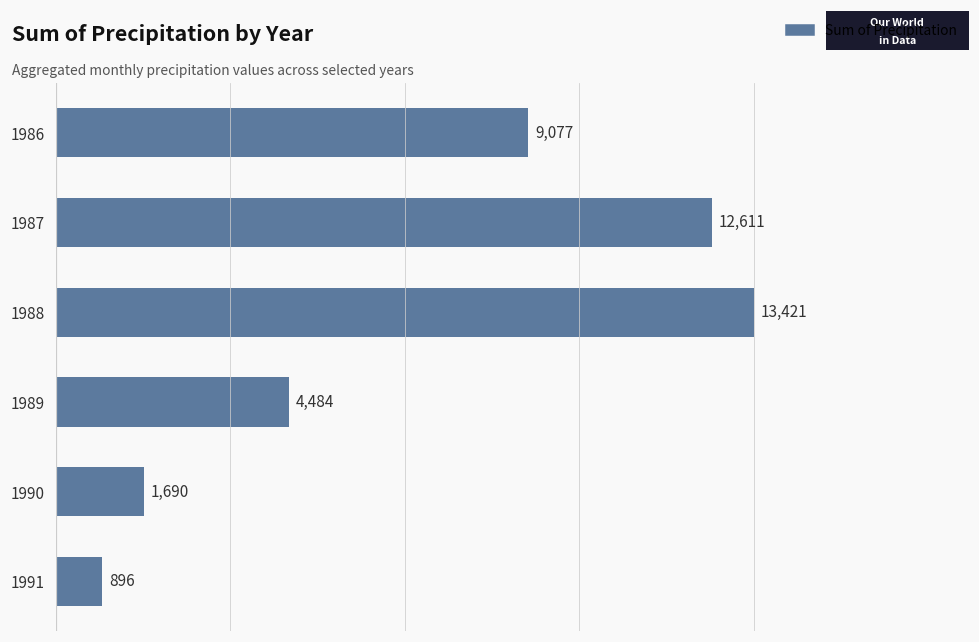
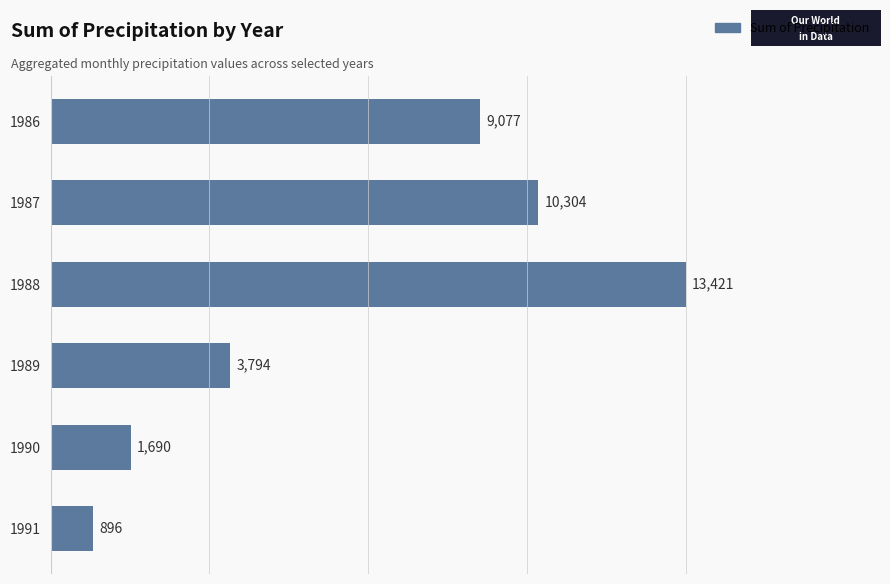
  {
    "1986": "9,077",
-   "1987": "12,611",
+   "1987": "10,304",
    "1988": "13,421",
-   "1989": "4,484",
+   "1989": "3,794",
    "1990": "1,690",
    "1991": "896"
  }
